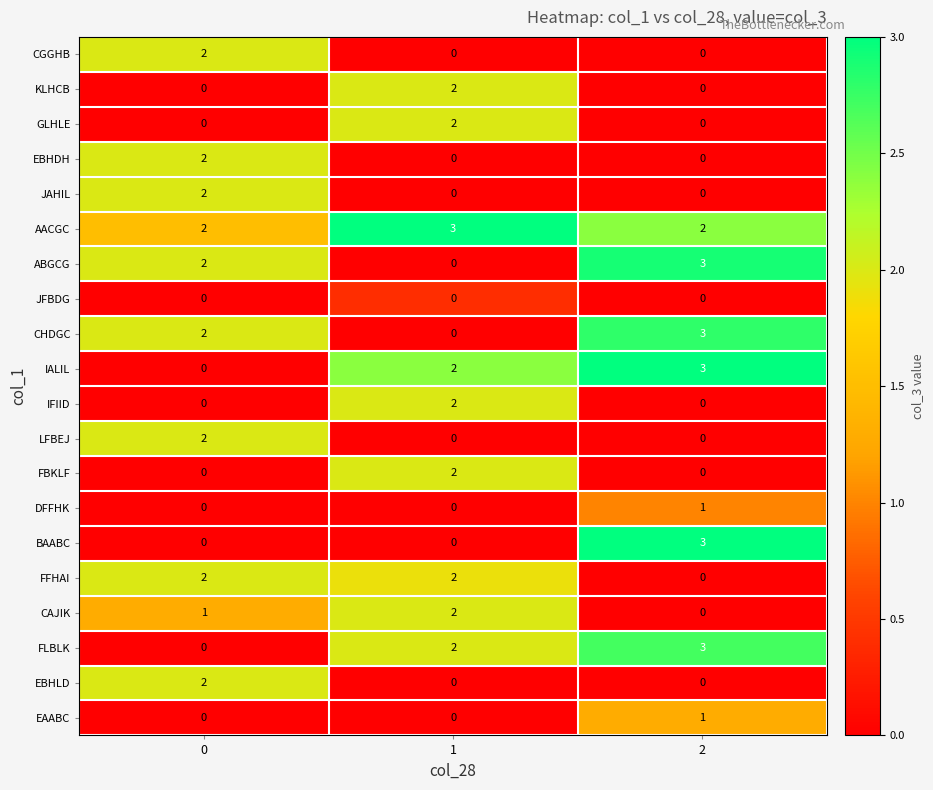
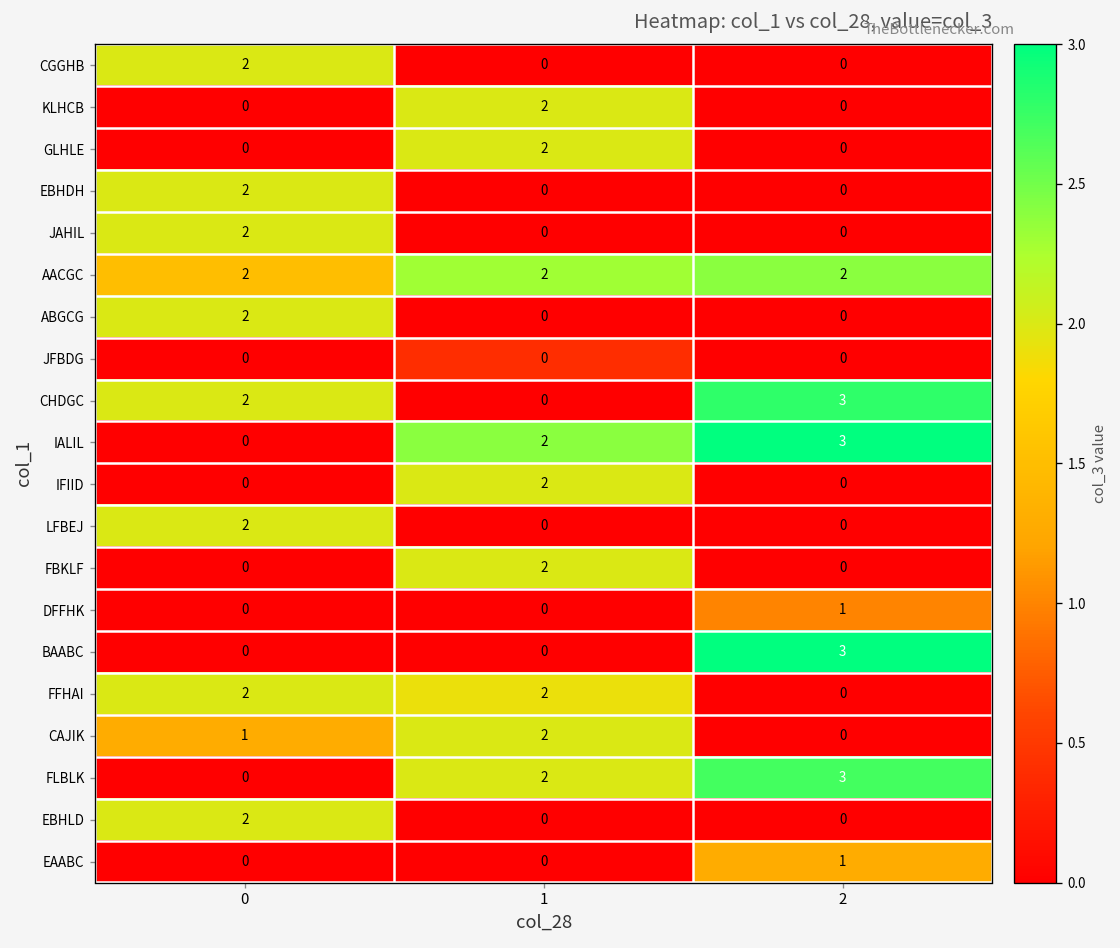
  {
    "CGGHB": {
      "0": 2,
      "1": 0,
      "2": 0
    },
    "KLHCB": {
      "0": 0,
      "1": 2,
      "2": 0
    },
    "GLHLE": {
      "0": 0,
      "1": 2,
      "2": 0
    },
    "EBHDH": {
      "0": 2,
      "1": 0,
      "2": 0
    },
    "JAHIL": {
      "0": 2,
      "1": 0,
      "2": 0
    },
    "AACGC": {
      "0": 2,
-     "1": 3,
+     "1": 2,
      "2": 2
    },
    "ABGCG": {
      "0": 2,
      "1": 0,
-     "2": 3
+     "2": 0
    },
    "JFBDG": {
      "0": 0,
      "1": 0,
      "2": 0
    },
    "CHDGC": {
      "0": 2,
      "1": 0,
      "2": 3
    },
    "IALIL": {
      "0": 0,
      "1": 2,
      "2": 3
    },
    "IFIID": {
      "0": 0,
      "1": 2,
      "2": 0
    },
    "LFBEJ": {
      "0": 2,
      "1": 0,
      "2": 0
    },
    "FBKLF": {
      "0": 0,
      "1": 2,
      "2": 0
    },
    "DFFHK": {
      "0": 0,
      "1": 0,
      "2": 1
    },
    "BAABC": {
      "0": 0,
      "1": 0,
      "2": 3
    },
    "FFHAI": {
      "0": 2,
      "1": 2,
      "2": 0
    },
    "CAJIK": {
      "0": 1,
      "1": 2,
      "2": 0
    },
    "FLBLK": {
      "0": 0,
      "1": 2,
      "2": 3
    },
    "EBHLD": {
      "0": 2,
      "1": 0,
      "2": 0
    },
    "EAABC": {
      "0": 0,
      "1": 0,
      "2": 1
    }
  }
